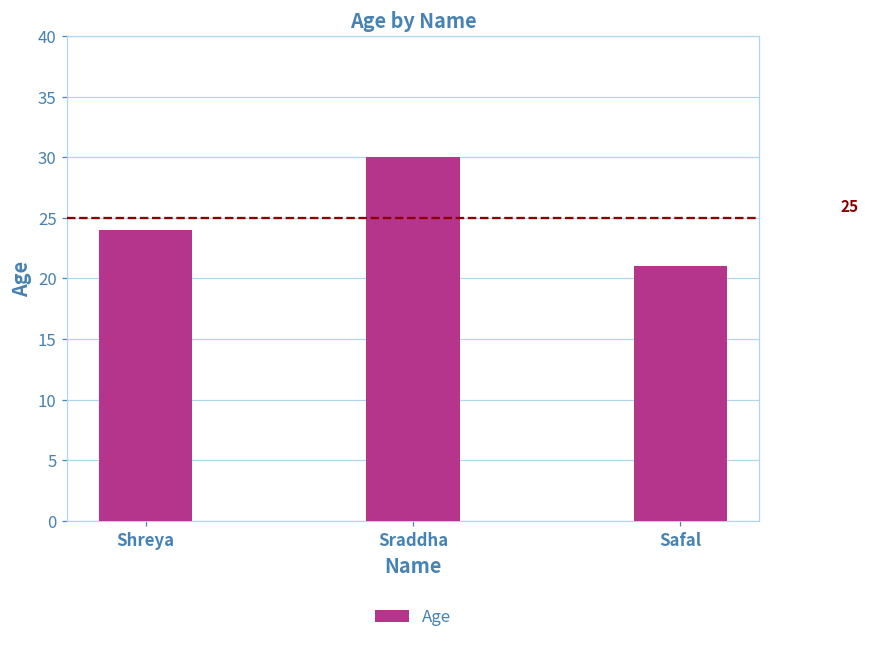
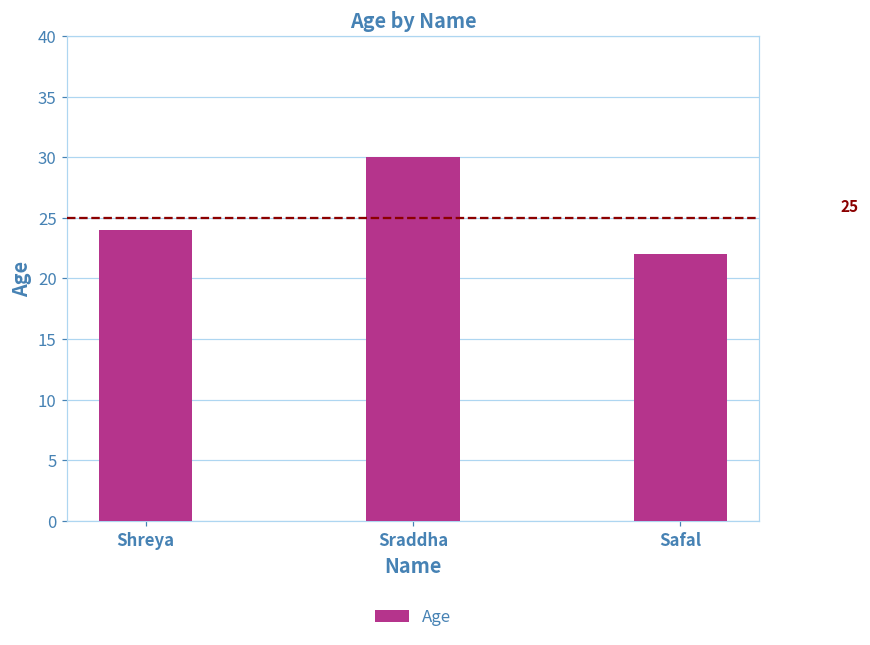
  {
    "Shreya": 24,
    "Sraddha": 30,
-   "Safal": 21
+   "Safal": 22
  }
